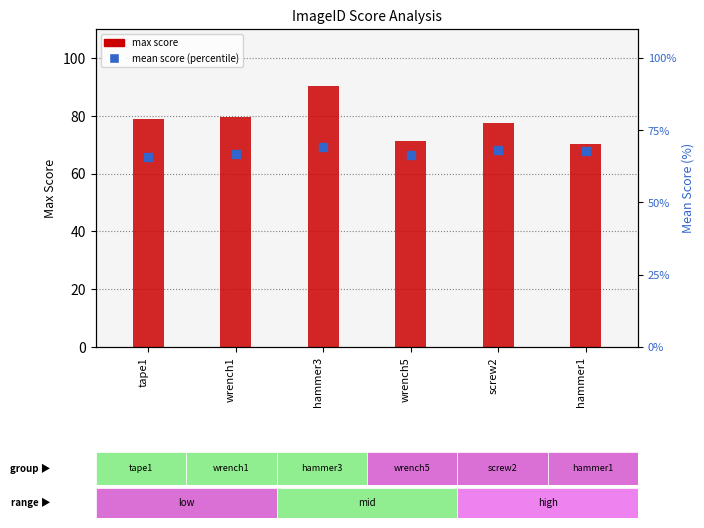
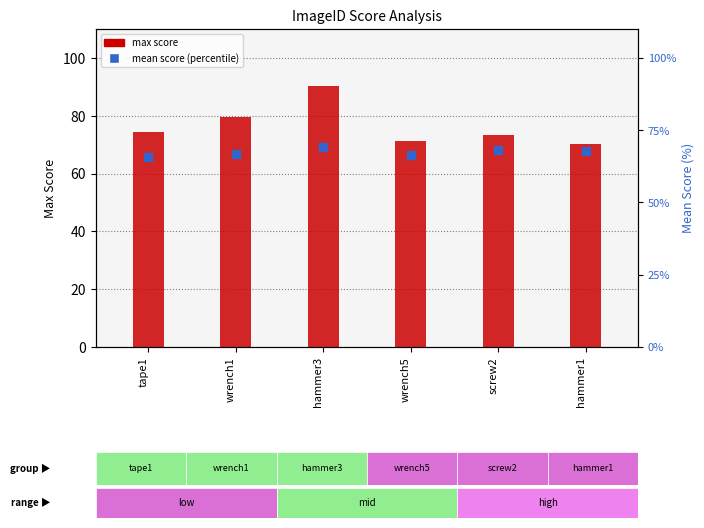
  {
    "max score": {
-     "tape1": 79,
+     "tape1": 75,
      "wrench1": 80,
      "hammer3": 90,
      "wrench5": 71,
-     "screw2": 78,
+     "screw2": 73,
      "hammer1": 70
    }
  }
